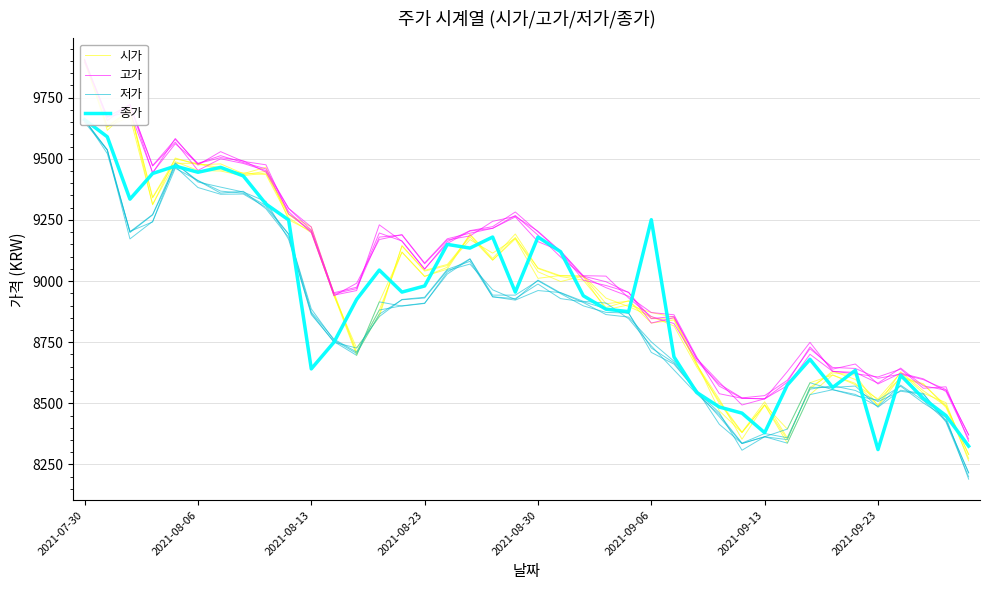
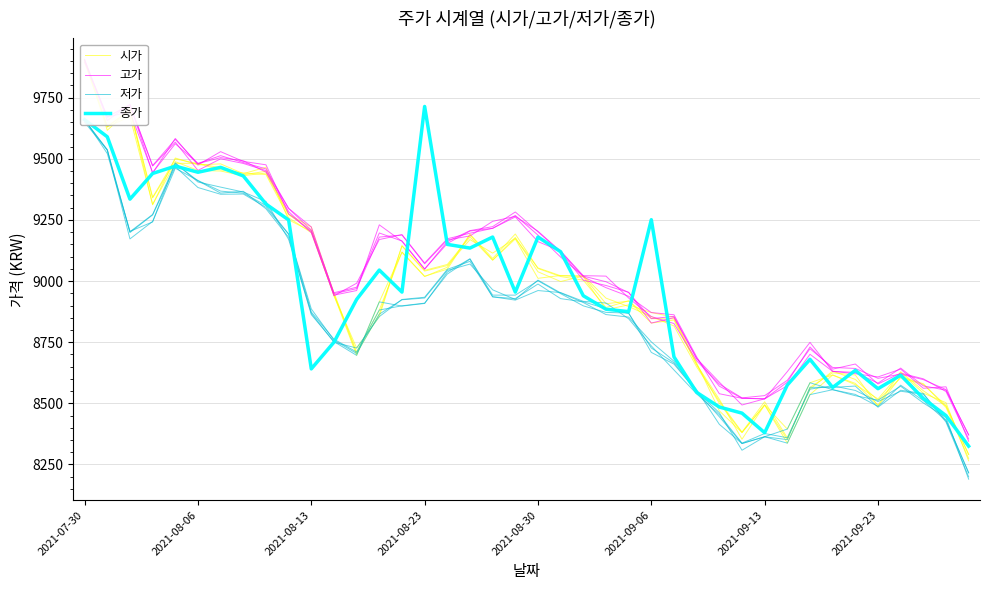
  {
    "종가": {
      "2021-08-13": 8640,
-     "2021-08-23": 8980,
+     "2021-08-23": 9710,
      "2021-09-06": 9250,
-     "2021-09-23": 8310
+     "2021-09-23": 8560
    }
  }
